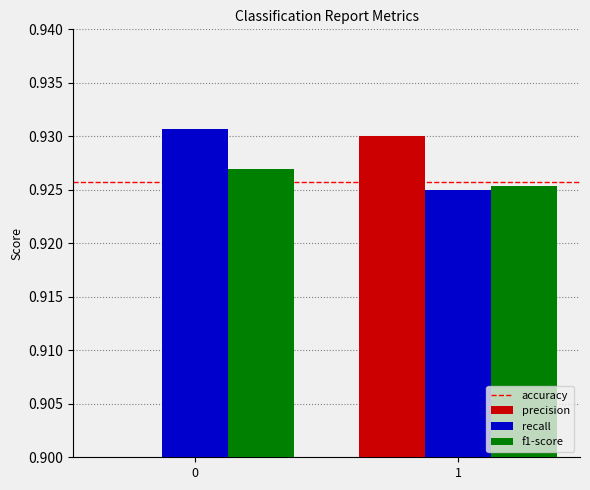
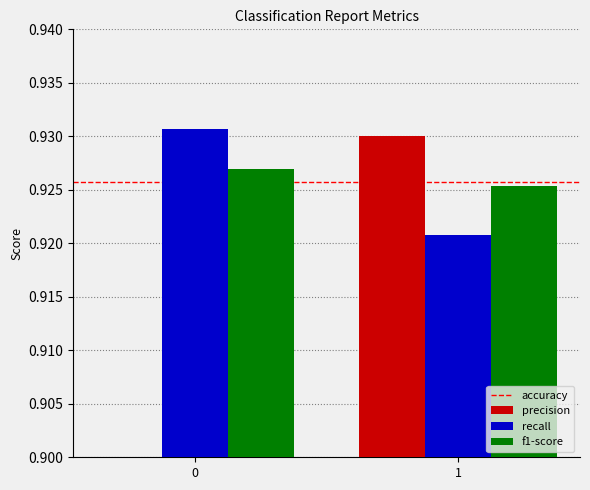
  {
    "precision": {
      "1": 0.9300
    },
    "recall": {
      "0": 0.9307,
-     "1": 0.9249
+     "1": 0.9208
    },
    "f1-score": {
      "0": 0.9269,
      "1": 0.9254
    }
  }
